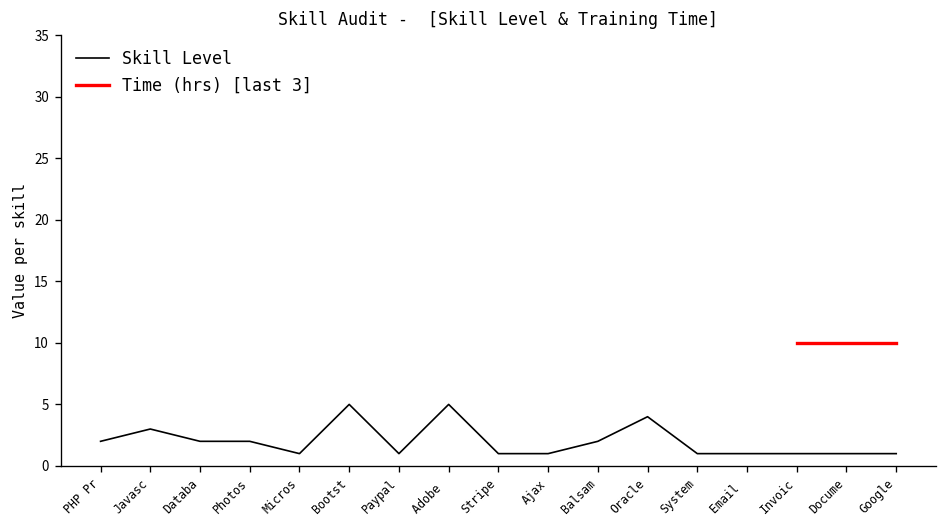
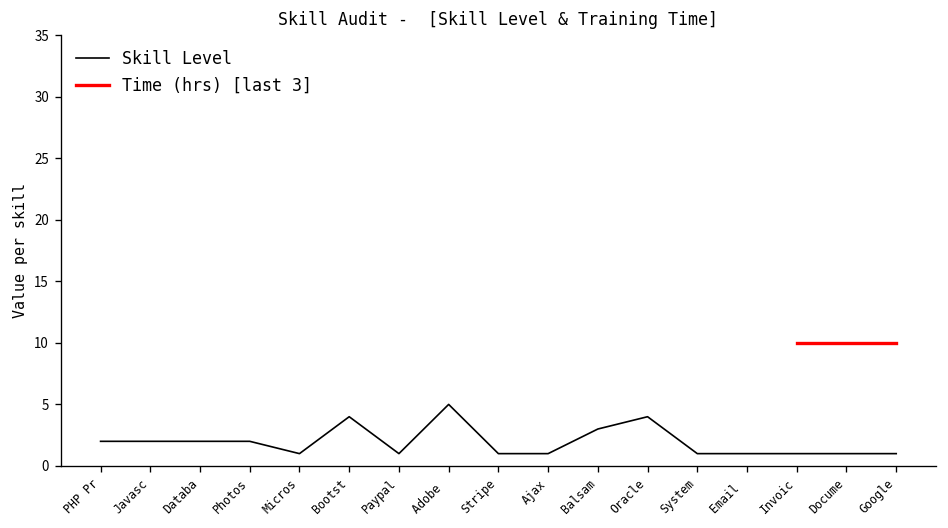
  {
    "Skill Level": {
      "PHP Pr": 2,
-     "Javasc": 3,
+     "Javasc": 2,
      "Databa": 2,
      "Photos": 2,
      "Micros": 1,
-     "Bootst": 5,
+     "Bootst": 4,
      "Paypal": 1,
      "Adobe": 5,
      "Stripe": 1,
      "Ajax": 1,
-     "Balsam": 2,
+     "Balsam": 3,
      "Oracle": 4,
      "System": 1,
      "Email": 1,
      "Invoic": 1,
      "Docume": 1,
      "Google": 1
    },
    "Time (hrs) [last 3]": {
      "Invoic": 10,
      "Docume": 10,
      "Google": 10
    }
  }
